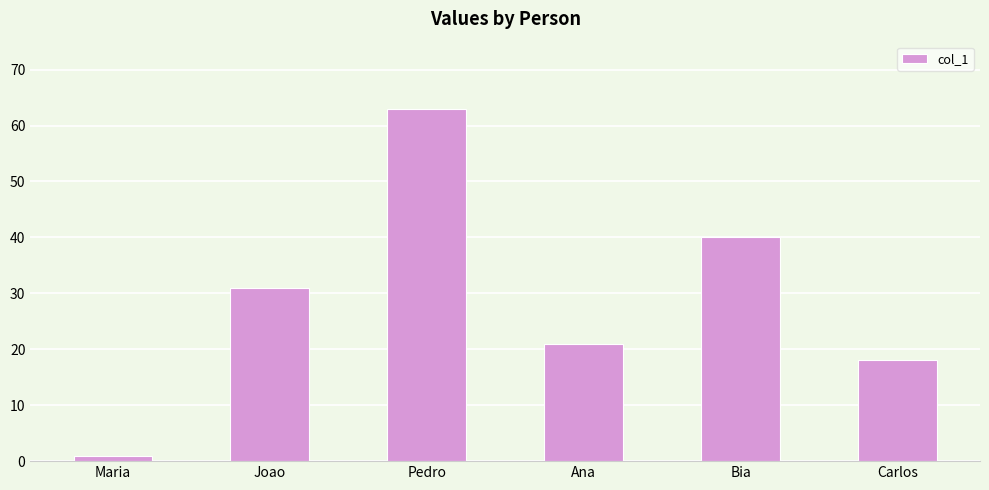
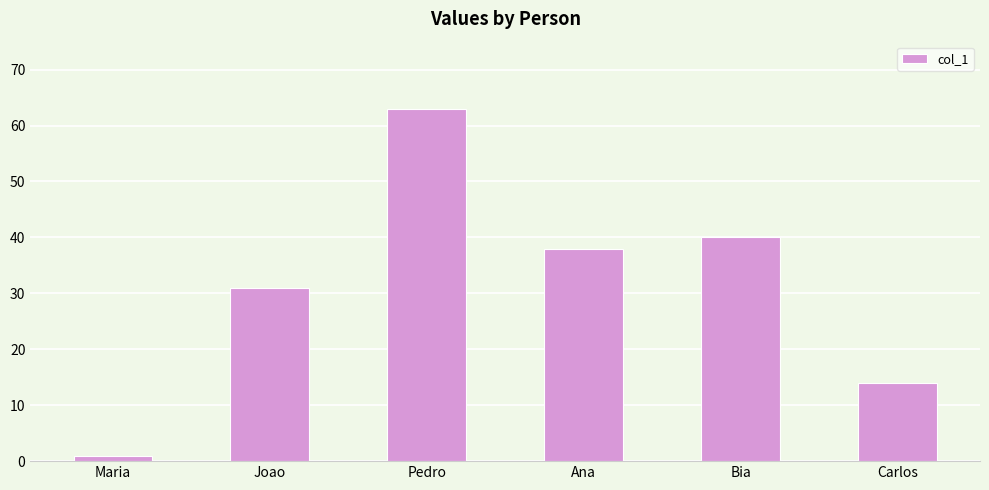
  {
    "Maria": 1,
    "Joao": 31,
    "Pedro": 63,
-   "Ana": 21,
+   "Ana": 38,
    "Bia": 40,
-   "Carlos": 18
+   "Carlos": 14
  }
